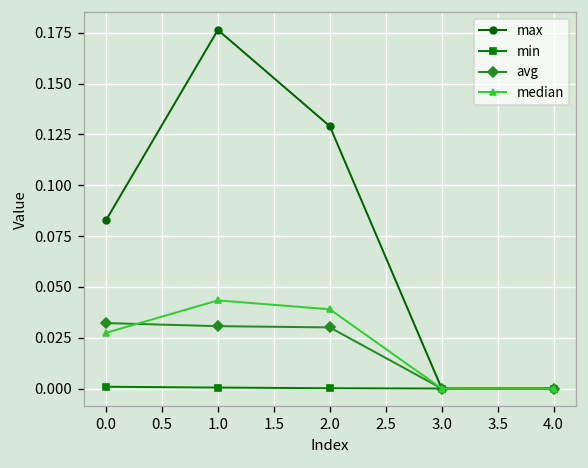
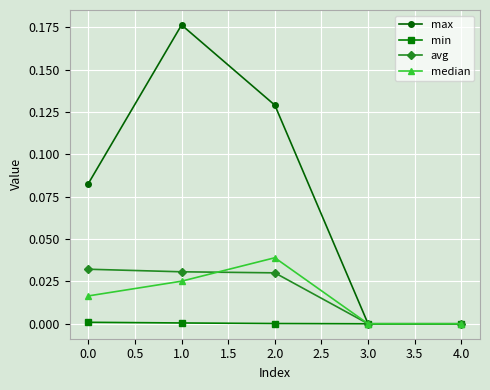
  {
    "median": {
-     "0.0": 0.027,
-     "1.0": 0.043,
+     "0.0": 0.016,
+     "1.0": 0.025,
      "2.0": 0.039
    }
  }
